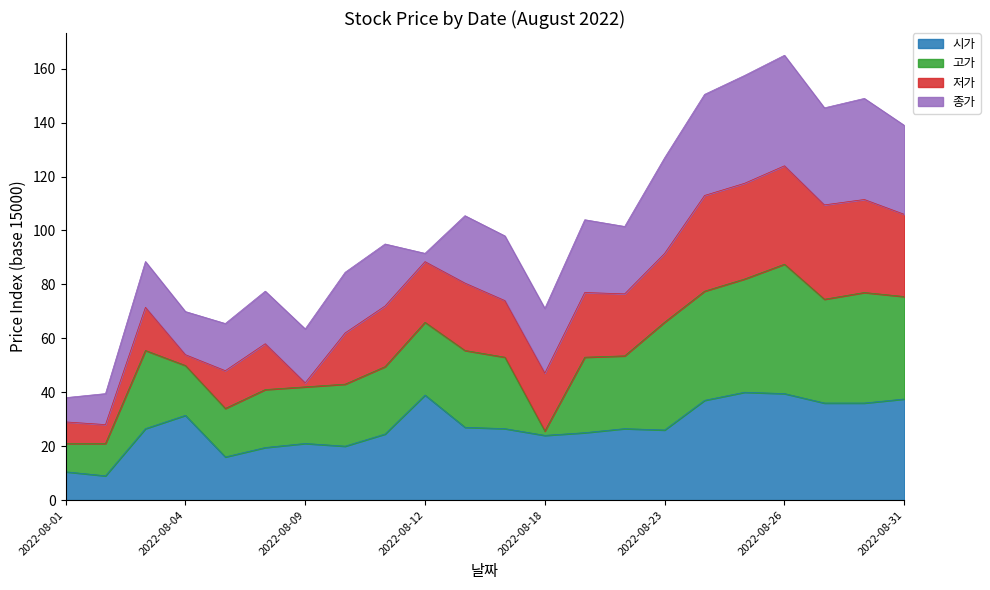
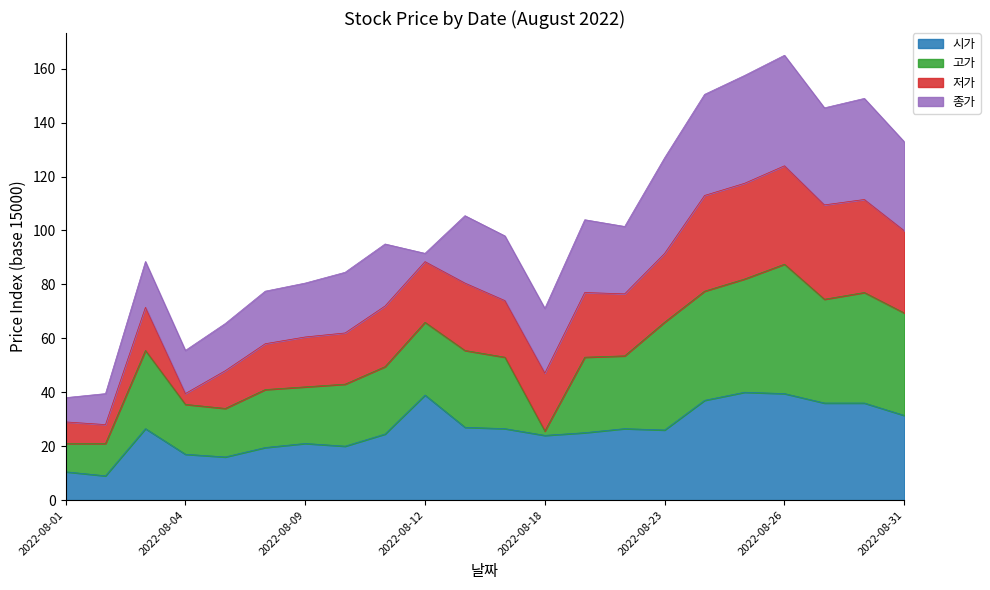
  {
    "시가": {
      "2022-08-01": 11,
-     "2022-08-04": 31,
+     "2022-08-04": 17,
      "2022-08-09": 21,
      "2022-08-12": 39,
      "2022-08-18": 24,
      "2022-08-23": 26,
      "2022-08-26": 40,
-     "2022-08-31": 38
+     "2022-08-31": 31
    },
    "고가": {
      "2022-08-01": 11,
      "2022-08-04": 19,
      "2022-08-09": 21,
      "2022-08-12": 27,
      "2022-08-18": 2,
      "2022-08-23": 40,
      "2022-08-26": 48,
      "2022-08-31": 38
    },
    "저가": {
      "2022-08-01": 8,
      "2022-08-04": 4,
-     "2022-08-09": 1,
+     "2022-08-09": 19,
      "2022-08-12": 23,
      "2022-08-18": 22,
      "2022-08-23": 26,
      "2022-08-26": 37,
      "2022-08-31": 31
    },
    "종가": {
      "2022-08-01": 9,
      "2022-08-04": 16,
      "2022-08-09": 20,
      "2022-08-12": 3,
      "2022-08-18": 24,
      "2022-08-23": 36,
      "2022-08-26": 41,
      "2022-08-31": 33
    }
  }
